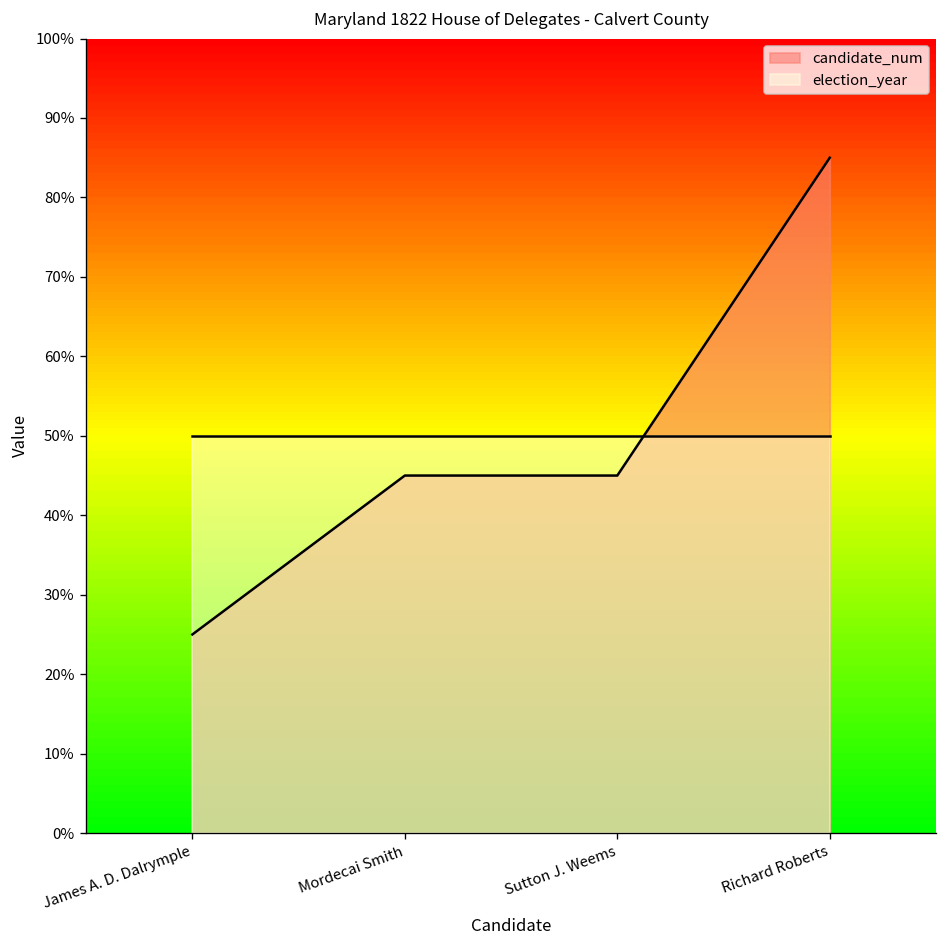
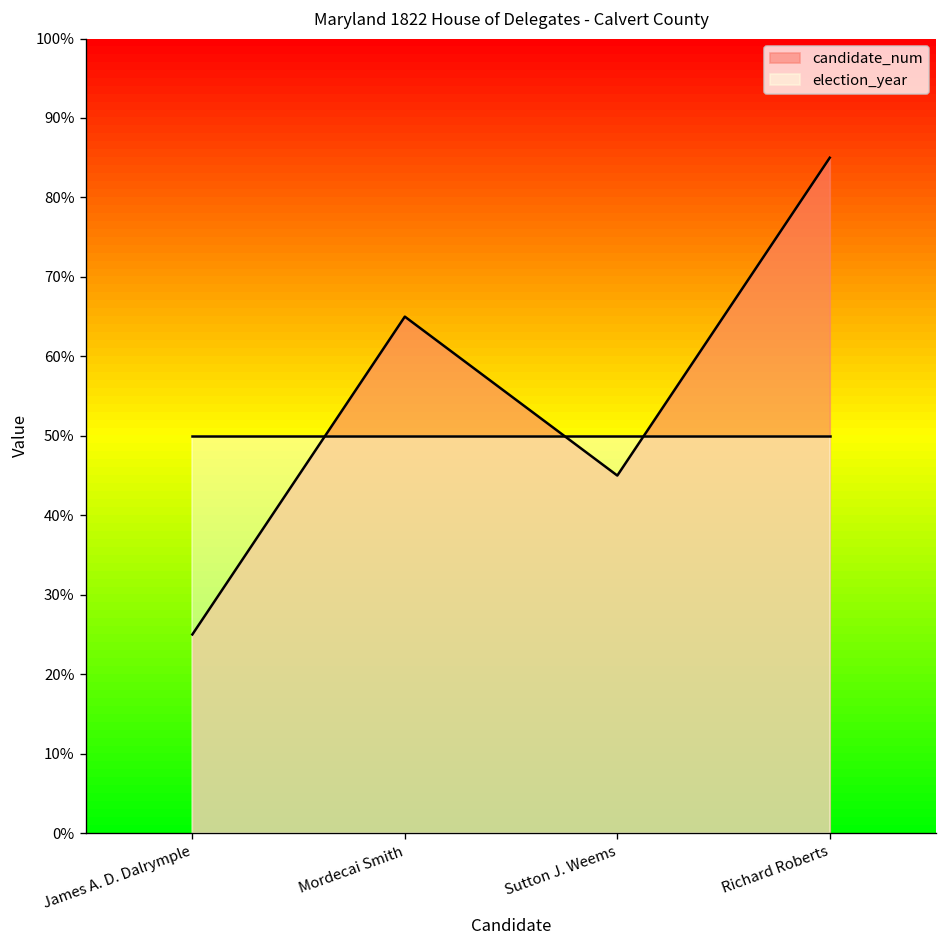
  {
    "candidate_num": {
      "James A. D. Dalrymple": "25%",
-     "Mordecai Smith": "45%",
+     "Mordecai Smith": "65%",
      "Sutton J. Weems": "45%",
      "Richard Roberts": "85%"
    },
    "election_year": {
      "James A. D. Dalrymple": "50%",
      "Mordecai Smith": "50%",
      "Sutton J. Weems": "50%",
      "Richard Roberts": "50%"
    }
  }
